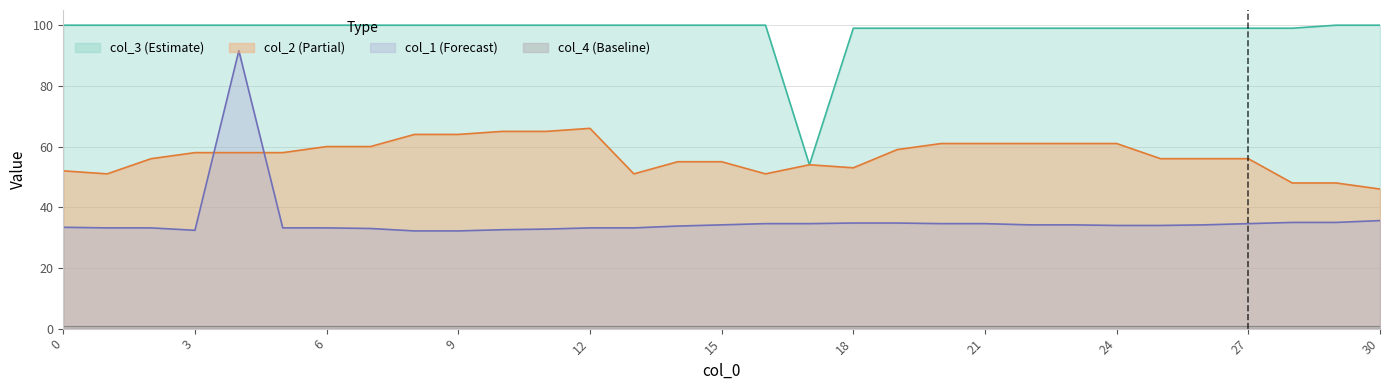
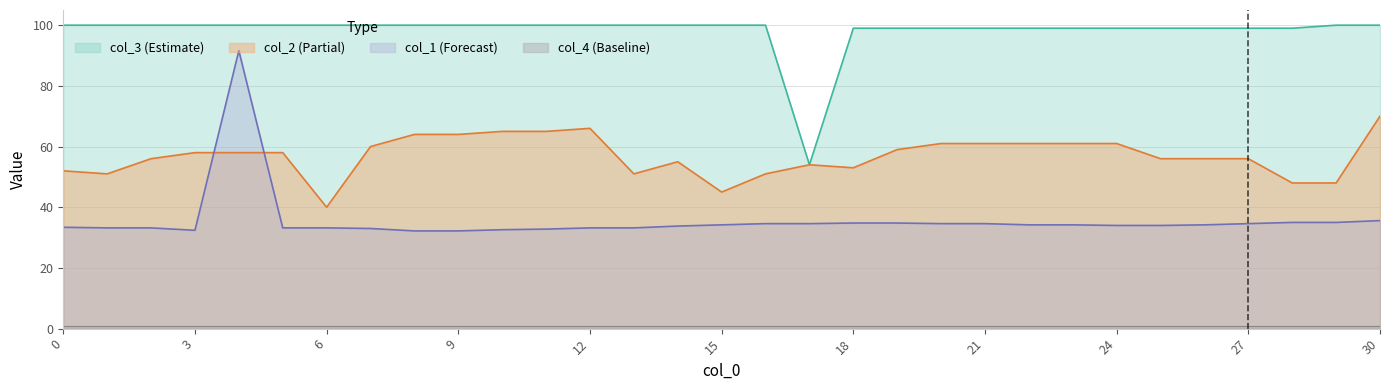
  {
    "col_2 (Partial)": {
      "0": 52,
      "3": 58,
-     "6": 60,
+     "6": 40,
      "9": 64,
      "12": 66,
-     "15": 55,
+     "15": 45,
      "18": 53,
      "21": 61,
      "24": 61,
      "27": 56,
-     "30": 46
+     "30": 70
    }
  }
